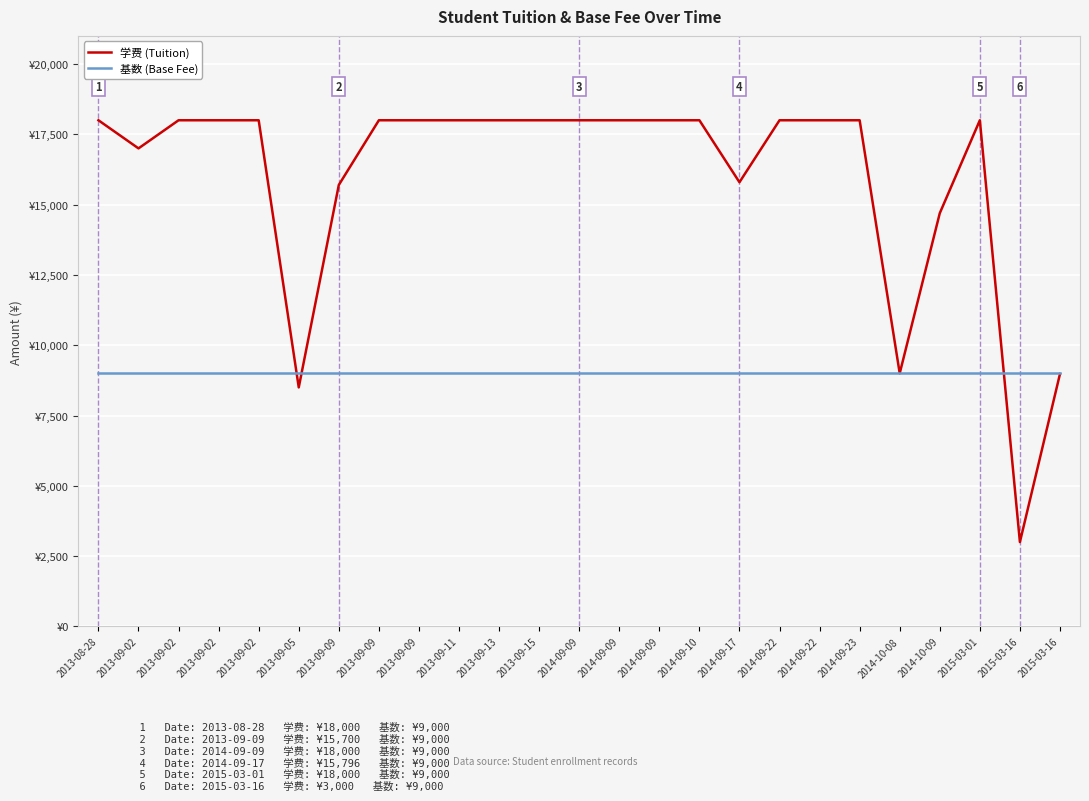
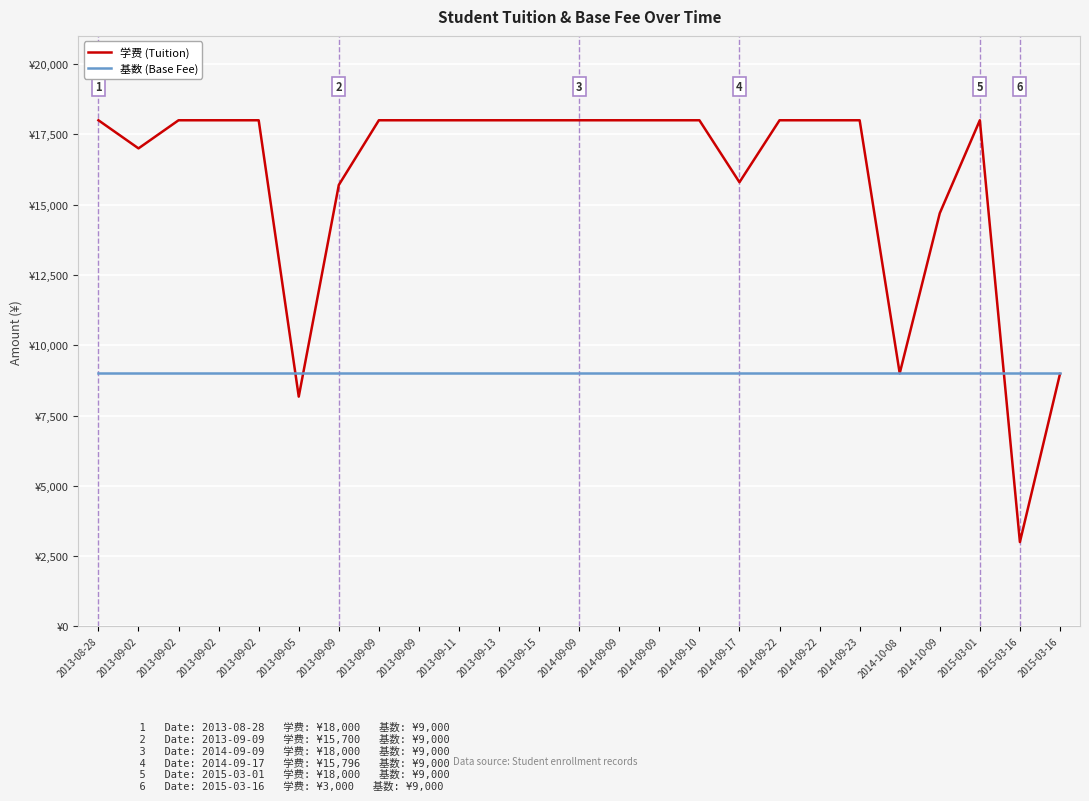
  {
    "学费 (Tuition)": {
      "2013-08-28": "¥18,000",
-     "2013-09-05": "¥8,500",
+     "2013-09-05": "¥8,200",
      "2013-09-11": "¥18,000",
      "2013-09-13": "¥18,000",
      "2013-09-15": "¥18,000",
      "2014-09-10": "¥18,000",
      "2014-09-17": "¥15,800",
      "2014-09-23": "¥18,000",
      "2014-10-09": "¥14,700",
      "2015-03-01": "¥18,000"
    },
    "基数 (Base Fee)": {
      "2013-08-28": "¥9,000",
      "2013-09-05": "¥9,000",
      "2013-09-11": "¥9,000",
      "2013-09-13": "¥9,000",
      "2013-09-15": "¥9,000",
      "2014-09-10": "¥9,000",
      "2014-09-17": "¥9,000",
      "2014-09-23": "¥9,000",
      "2014-10-09": "¥9,000",
      "2015-03-01": "¥9,000"
    }
  }
